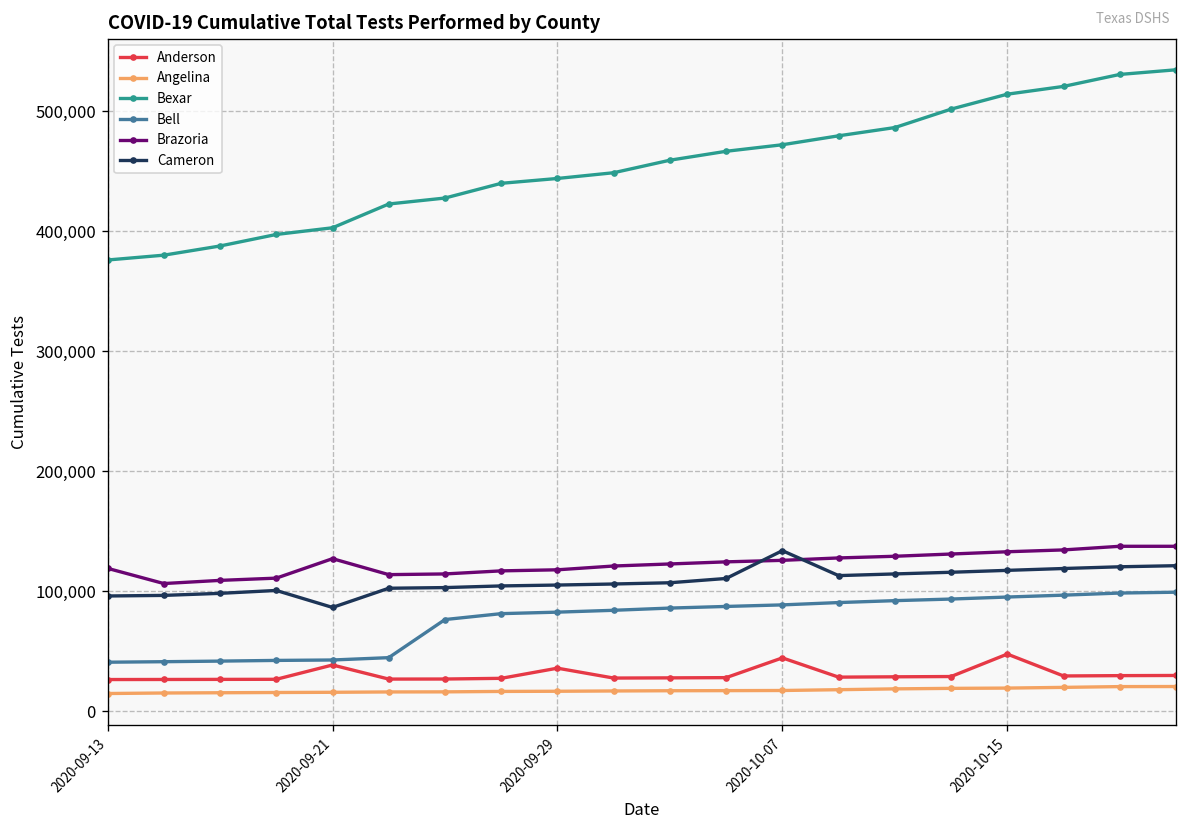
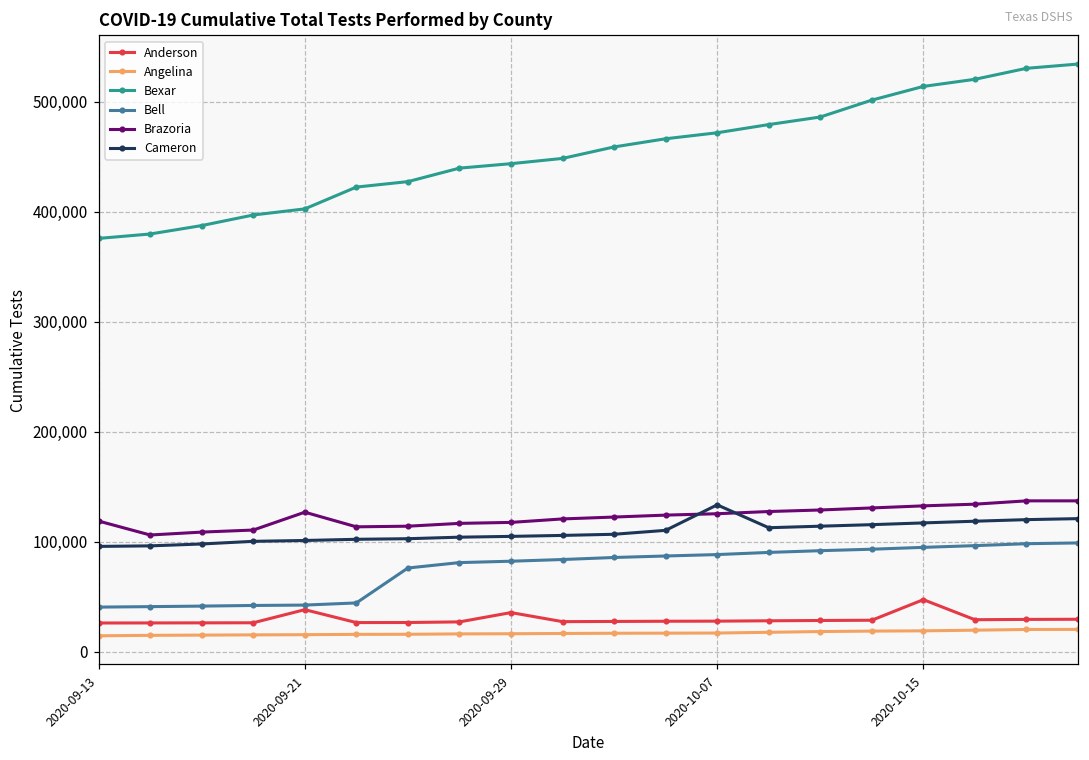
  {
    "Anderson": {
      "2020-09-13": "26,000",
      "2020-09-21": "38,000",
      "2020-09-29": "36,000",
-     "2020-10-07": "44,000",
+     "2020-10-07": "28,000",
      "2020-10-15": "47,000"
    },
    "Angelina": {
      "2020-09-13": "14,000",
      "2020-09-21": "15,000",
      "2020-09-29": "16,000",
      "2020-10-07": "17,000",
      "2020-10-15": "19,000"
    },
    "Brazoria": {
      "2020-09-13": "119,000",
      "2020-09-21": "127,000",
      "2020-09-29": "118,000",
      "2020-10-07": "125,000",
      "2020-10-15": "133,000"
    },
    "Cameron": {
      "2020-09-13": "96,000",
-     "2020-09-21": "86,000",
+     "2020-09-21": "101,000",
      "2020-09-29": "105,000",
      "2020-10-07": "133,000",
      "2020-10-15": "117,000"
    }
  }
